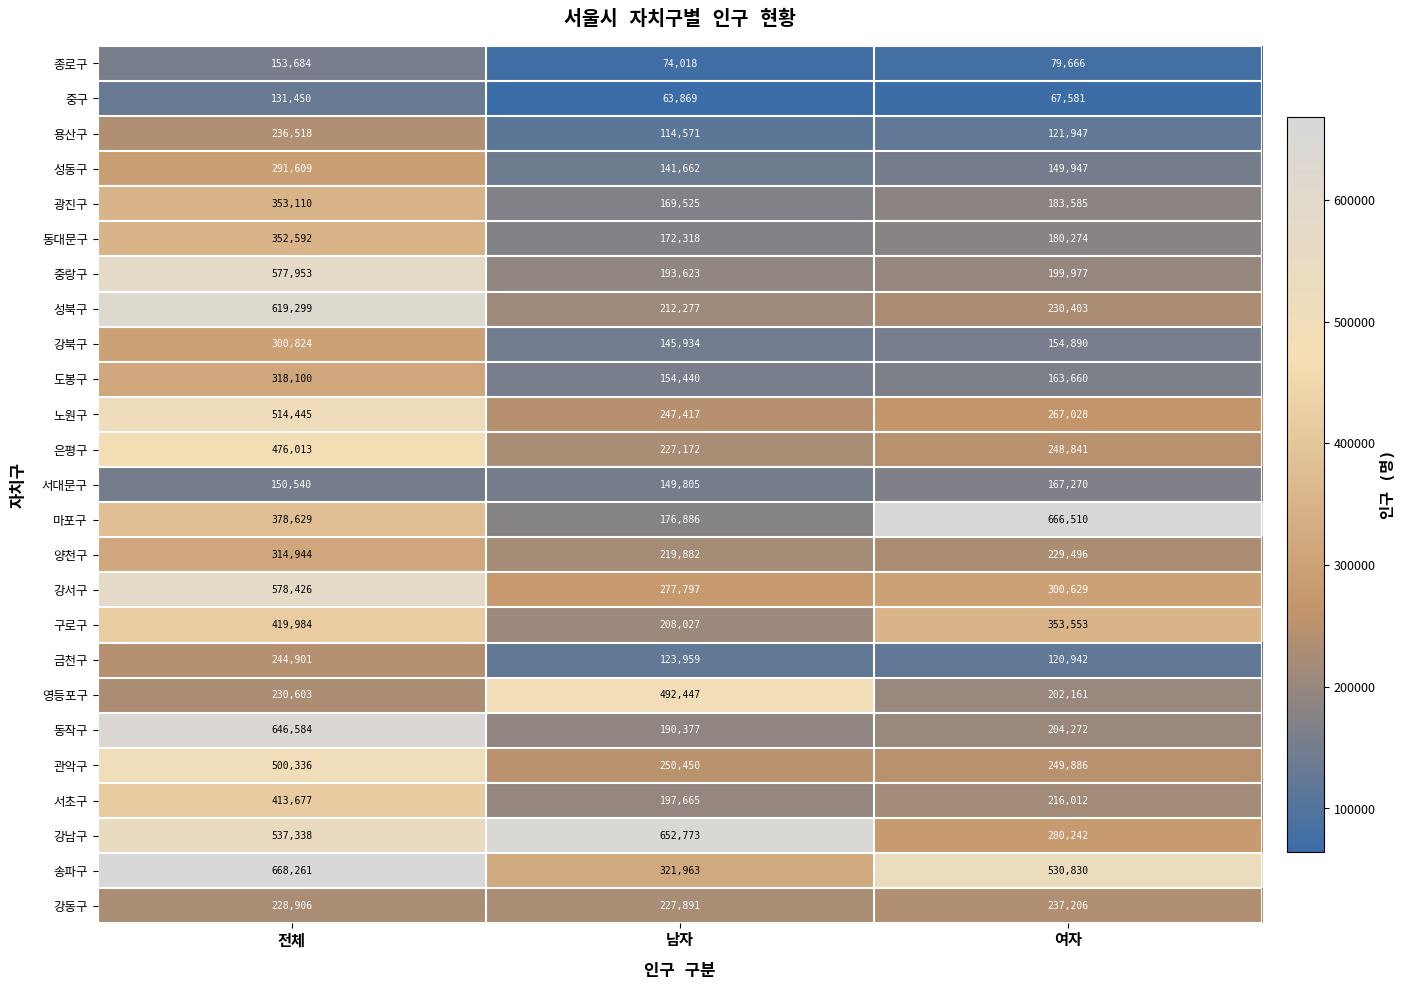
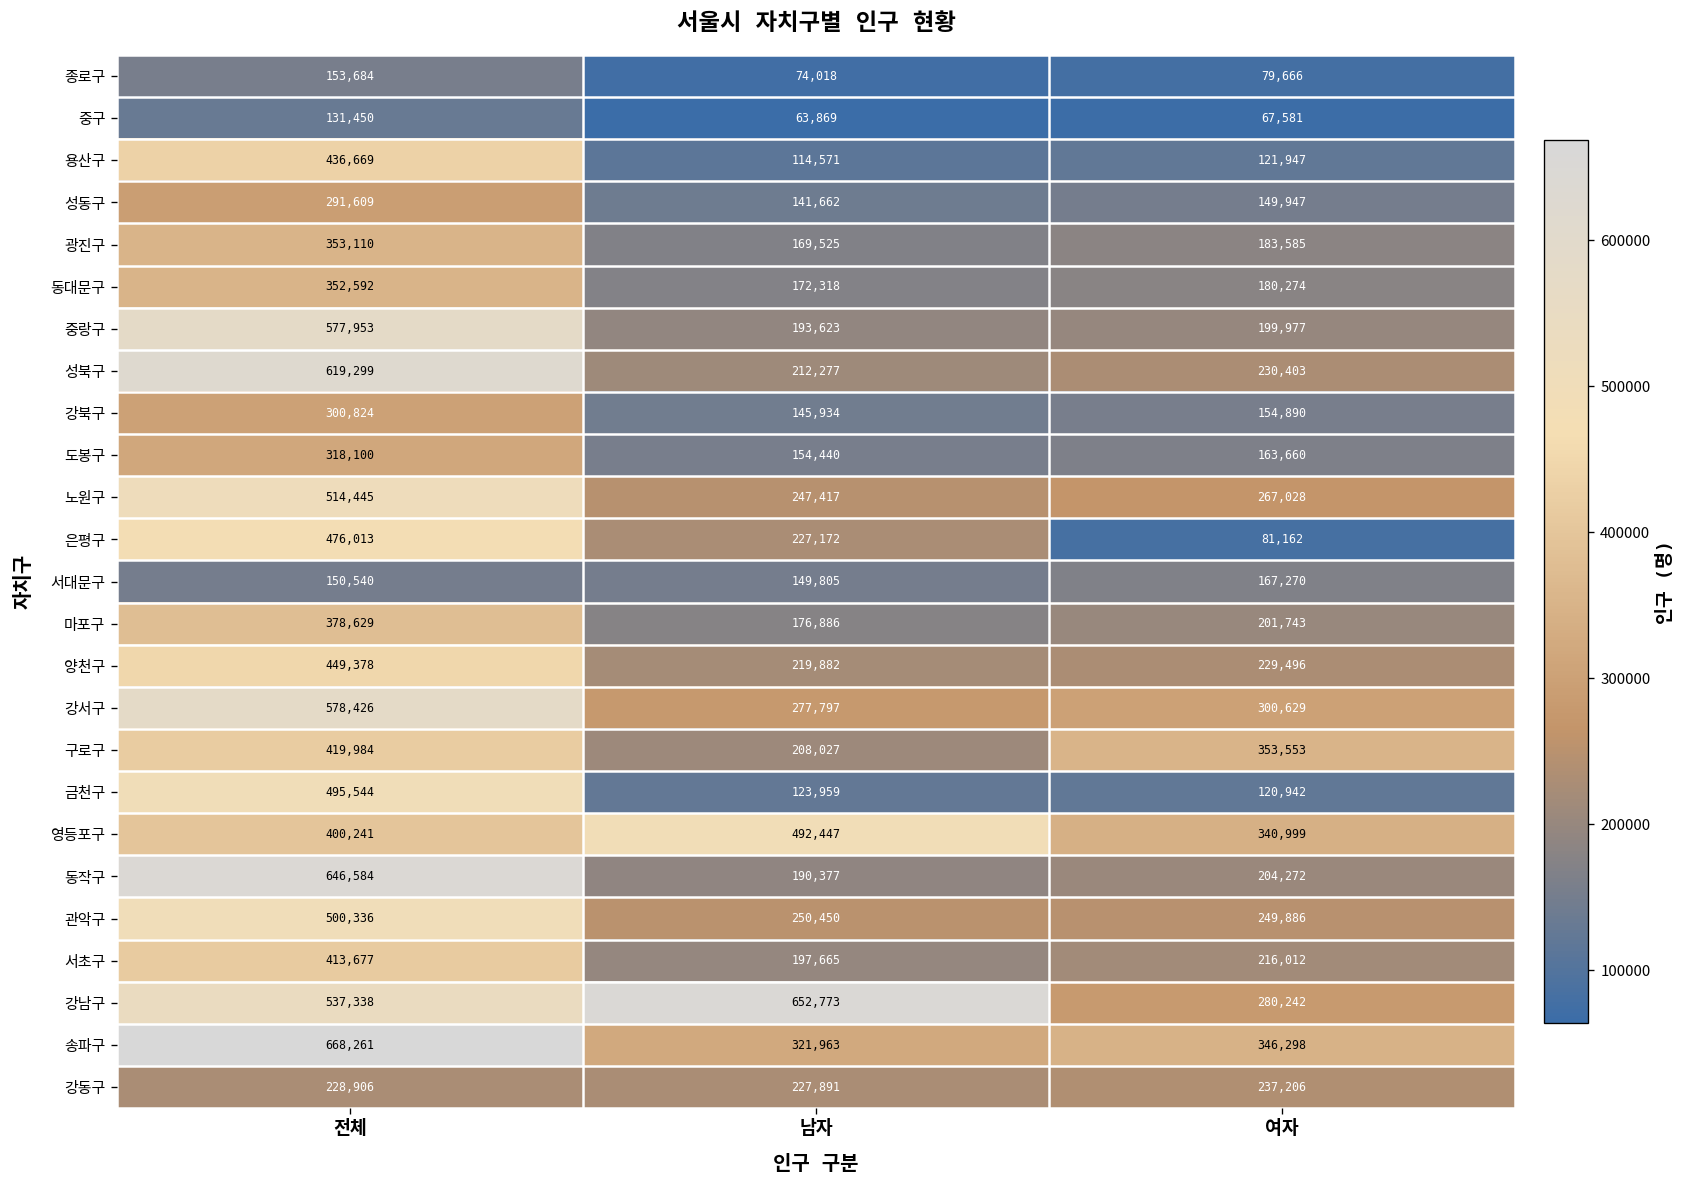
  {
    "종로구": {
      "전체": "153,684",
      "남자": "74,018",
      "여자": "79,666"
    },
    "중구": {
      "전체": "131,450",
      "남자": "63,869",
      "여자": "67,581"
    },
    "용산구": {
-     "전체": "236,518",
+     "전체": "436,669",
      "남자": "114,571",
      "여자": "121,947"
    },
    "성동구": {
      "전체": "291,609",
      "남자": "141,662",
      "여자": "149,947"
    },
    "광진구": {
      "전체": "353,110",
      "남자": "169,525",
      "여자": "183,585"
    },
    "동대문구": {
      "전체": "352,592",
      "남자": "172,318",
      "여자": "180,274"
    },
    "중랑구": {
      "전체": "577,953",
      "남자": "193,623",
      "여자": "199,977"
    },
    "성북구": {
      "전체": "619,299",
      "남자": "212,277",
      "여자": "230,403"
    },
    "강북구": {
      "전체": "300,824",
      "남자": "145,934",
      "여자": "154,890"
    },
    "도봉구": {
      "전체": "318,100",
      "남자": "154,440",
      "여자": "163,660"
    },
    "노원구": {
      "전체": "514,445",
      "남자": "247,417",
      "여자": "267,028"
    },
    "은평구": {
      "전체": "476,013",
      "남자": "227,172",
-     "여자": "248,841"
+     "여자": "81,162"
    },
    "서대문구": {
      "전체": "150,540",
      "남자": "149,805",
      "여자": "167,270"
    },
    "마포구": {
      "전체": "378,629",
      "남자": "176,886",
-     "여자": "666,510"
+     "여자": "201,743"
    },
    "양천구": {
-     "전체": "314,944",
+     "전체": "449,378",
      "남자": "219,882",
      "여자": "229,496"
    },
    "강서구": {
      "전체": "578,426",
      "남자": "277,797",
      "여자": "300,629"
    },
    "구로구": {
      "전체": "419,984",
      "남자": "208,027",
      "여자": "353,553"
    },
    "금천구": {
-     "전체": "244,901",
+     "전체": "495,544",
      "남자": "123,959",
      "여자": "120,942"
    },
    "영등포구": {
-     "전체": "230,603",
+     "전체": "400,241",
      "남자": "492,447",
-     "여자": "202,161"
+     "여자": "340,999"
    },
    "동작구": {
      "전체": "646,584",
      "남자": "190,377",
      "여자": "204,272"
    },
    "관악구": {
      "전체": "500,336",
      "남자": "250,450",
      "여자": "249,886"
    },
    "서초구": {
      "전체": "413,677",
      "남자": "197,665",
      "여자": "216,012"
    },
    "강남구": {
      "전체": "537,338",
      "남자": "652,773",
      "여자": "280,242"
    },
    "송파구": {
      "전체": "668,261",
      "남자": "321,963",
-     "여자": "530,830"
+     "여자": "346,298"
    },
    "강동구": {
      "전체": "228,906",
      "남자": "227,891",
      "여자": "237,206"
    }
  }
